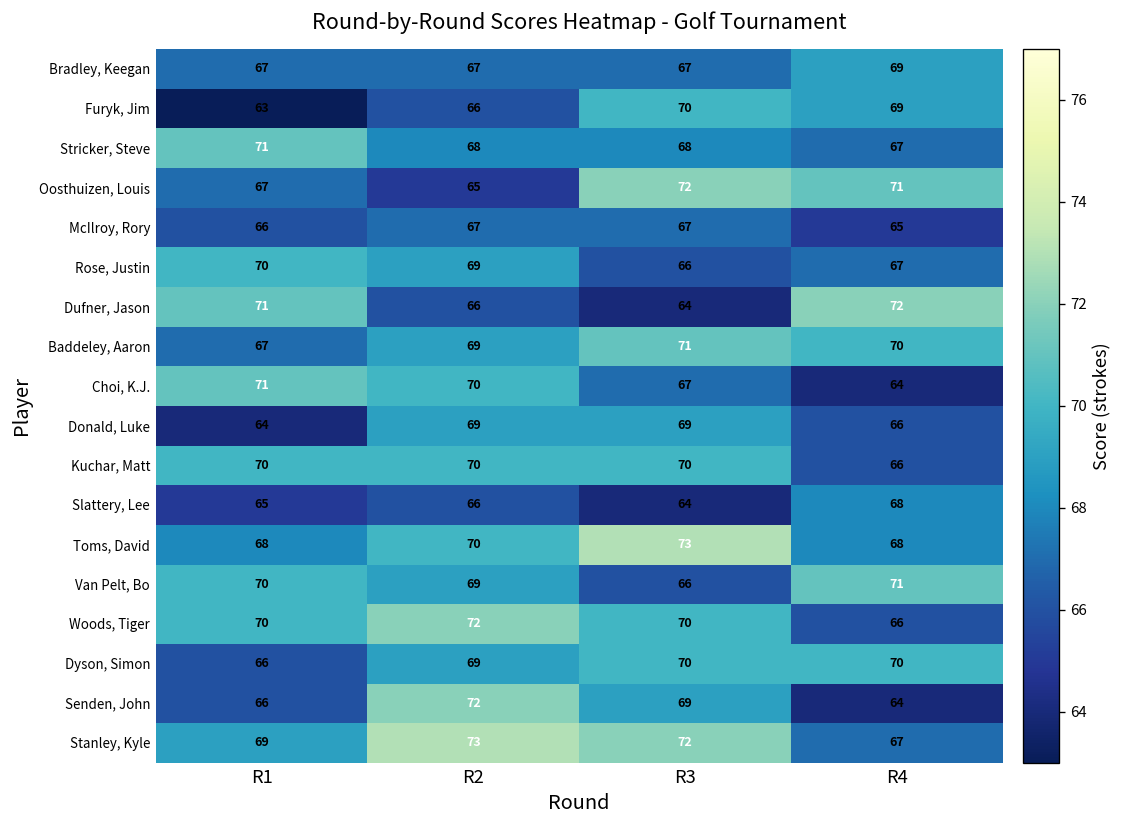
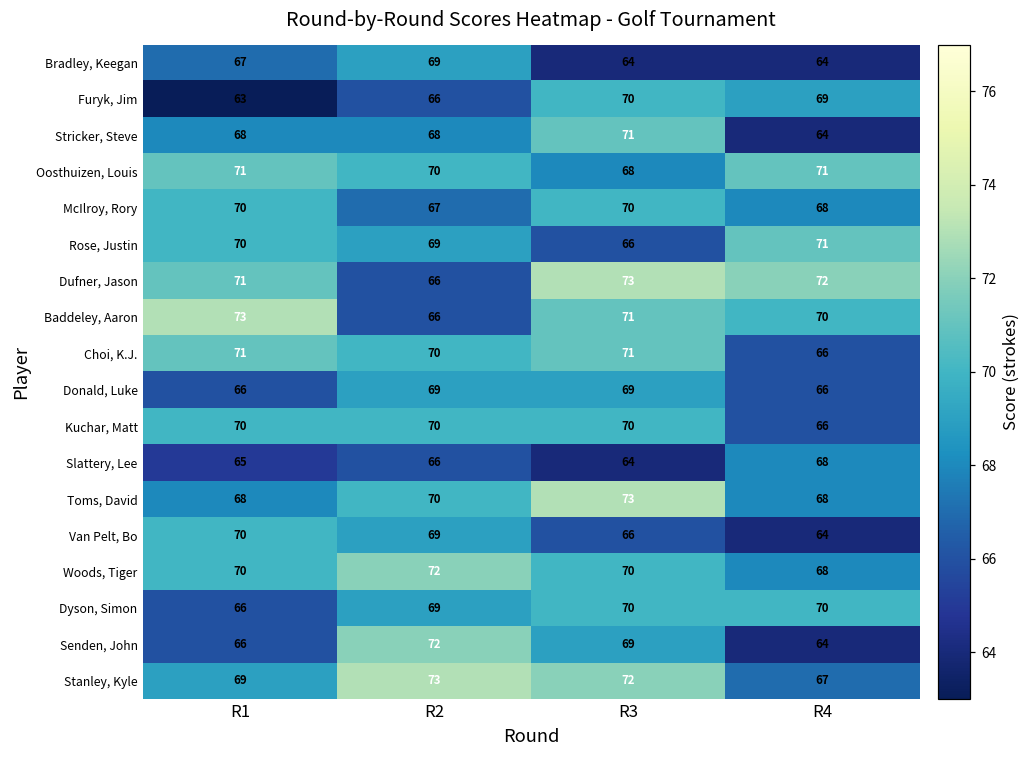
  {
    "Bradley, Keegan": {
      "R1": 67,
-     "R2": 67,
-     "R3": 67,
-     "R4": 69
+     "R2": 69,
+     "R3": 64,
+     "R4": 64
    },
    "Furyk, Jim": {
      "R1": 63,
      "R2": 66,
      "R3": 70,
      "R4": 69
    },
    "Stricker, Steve": {
-     "R1": 71,
+     "R1": 68,
      "R2": 68,
-     "R3": 68,
-     "R4": 67
+     "R3": 71,
+     "R4": 64
    },
    "Oosthuizen, Louis": {
-     "R1": 67,
-     "R2": 65,
-     "R3": 72,
+     "R1": 71,
+     "R2": 70,
+     "R3": 68,
      "R4": 71
    },
    "McIlroy, Rory": {
-     "R1": 66,
+     "R1": 70,
      "R2": 67,
-     "R3": 67,
-     "R4": 65
+     "R3": 70,
+     "R4": 68
    },
    "Rose, Justin": {
      "R1": 70,
      "R2": 69,
      "R3": 66,
-     "R4": 67
+     "R4": 71
    },
    "Dufner, Jason": {
      "R1": 71,
      "R2": 66,
-     "R3": 64,
+     "R3": 73,
      "R4": 72
    },
    "Baddeley, Aaron": {
-     "R1": 67,
-     "R2": 69,
+     "R1": 73,
+     "R2": 66,
      "R3": 71,
      "R4": 70
    },
    "Choi, K.J.": {
      "R1": 71,
      "R2": 70,
-     "R3": 67,
-     "R4": 64
+     "R3": 71,
+     "R4": 66
    },
    "Donald, Luke": {
-     "R1": 64,
+     "R1": 66,
      "R2": 69,
      "R3": 69,
      "R4": 66
    },
    "Kuchar, Matt": {
      "R1": 70,
      "R2": 70,
      "R3": 70,
      "R4": 66
    },
    "Slattery, Lee": {
      "R1": 65,
      "R2": 66,
      "R3": 64,
      "R4": 68
    },
    "Toms, David": {
      "R1": 68,
      "R2": 70,
      "R3": 73,
      "R4": 68
    },
    "Van Pelt, Bo": {
      "R1": 70,
      "R2": 69,
      "R3": 66,
-     "R4": 71
+     "R4": 64
    },
    "Woods, Tiger": {
      "R1": 70,
      "R2": 72,
      "R3": 70,
-     "R4": 66
+     "R4": 68
    },
    "Dyson, Simon": {
      "R1": 66,
      "R2": 69,
      "R3": 70,
      "R4": 70
    },
    "Senden, John": {
      "R1": 66,
      "R2": 72,
      "R3": 69,
      "R4": 64
    },
    "Stanley, Kyle": {
      "R1": 69,
      "R2": 73,
      "R3": 72,
      "R4": 67
    }
  }
